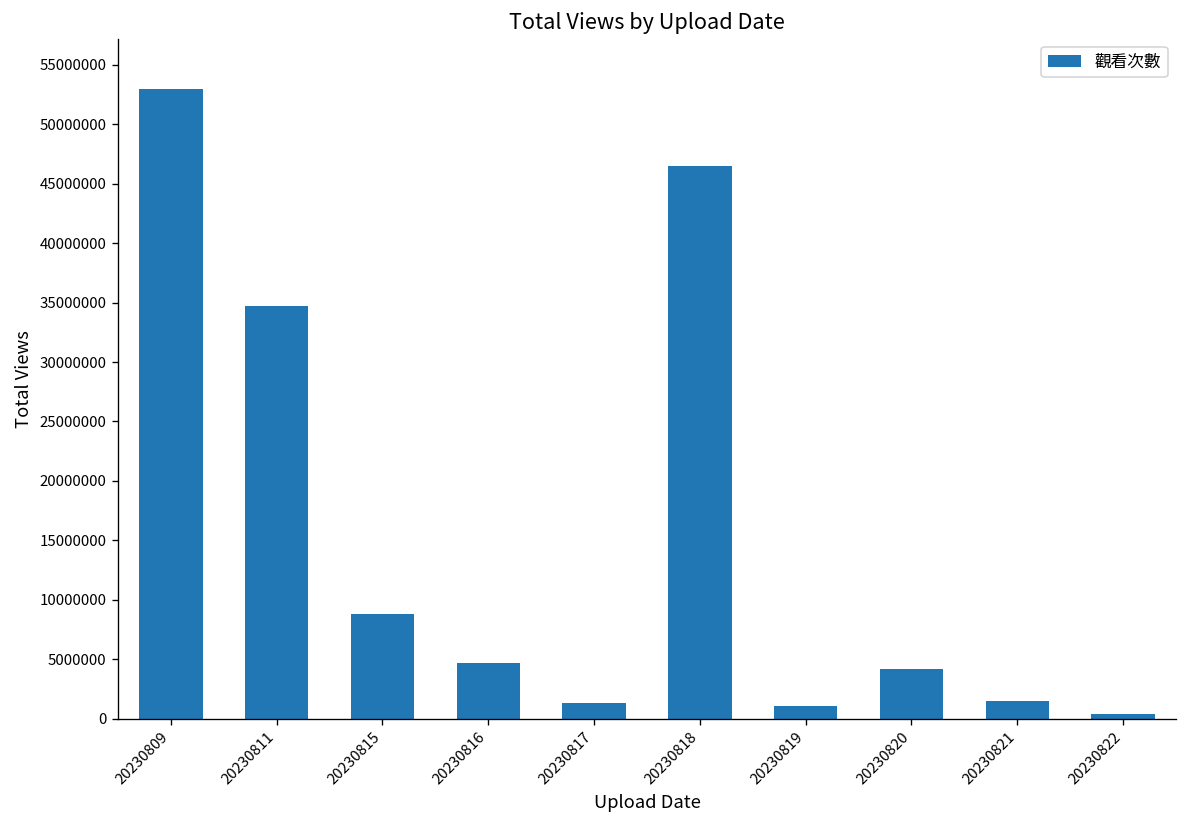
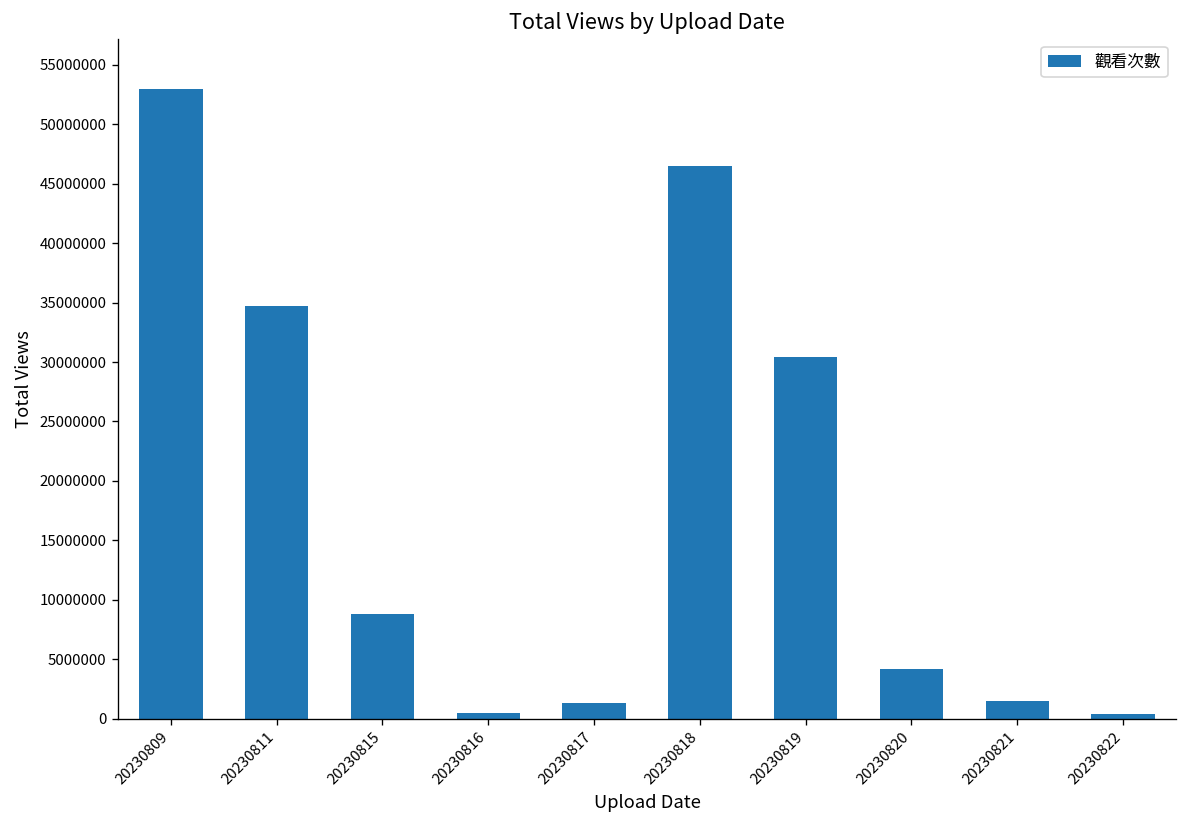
  {
    "20230809": 53000000,
    "20230811": 35000000,
    "20230815": 9000000,
-   "20230816": 5000000,
+   "20230816": 0,
    "20230817": 1000000,
    "20230818": 46000000,
-   "20230819": 1000000,
+   "20230819": 30000000,
    "20230820": 4000000,
    "20230821": 1000000,
    "20230822": 0
  }
